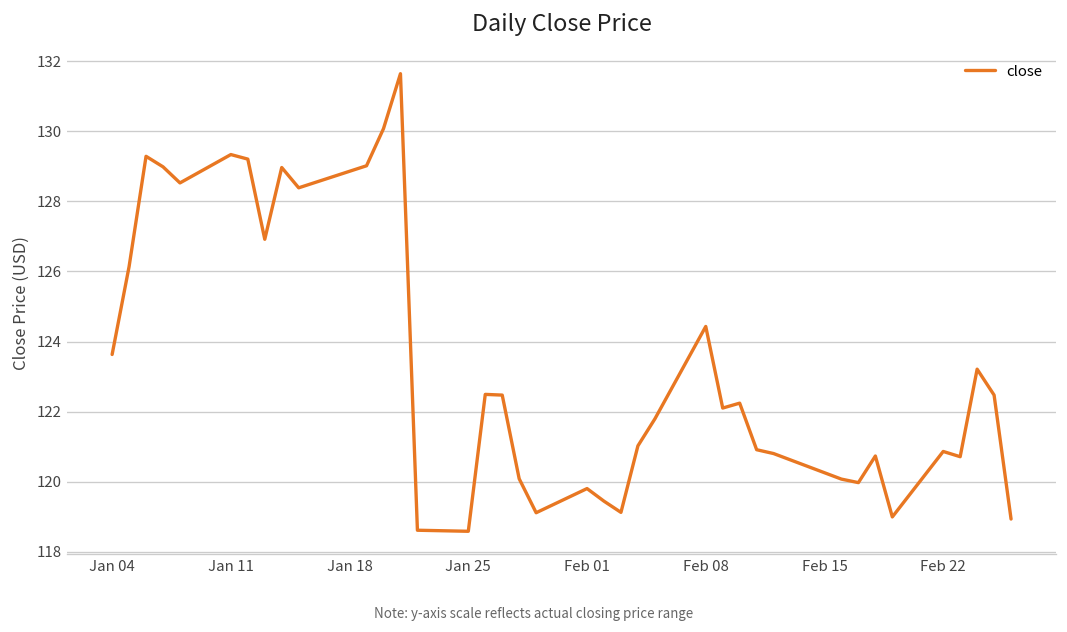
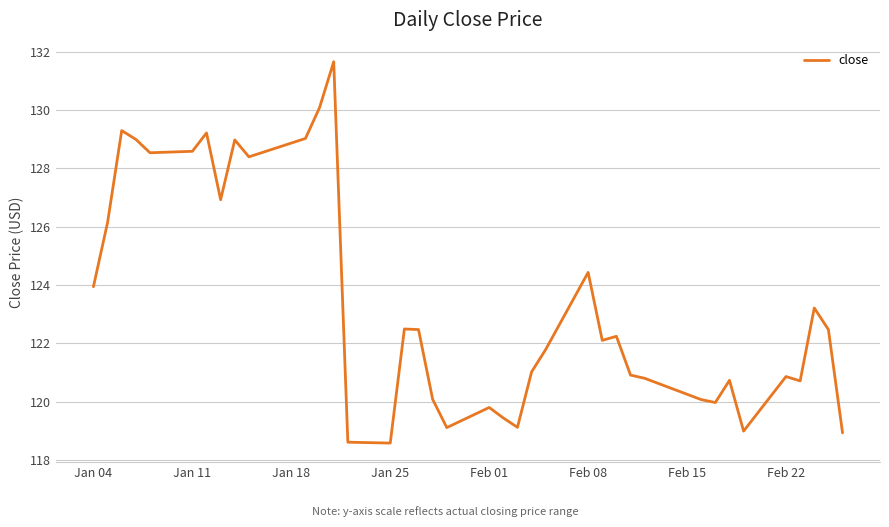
  {
-   "Jan 04": 123.6,
-   "Jan 11": 129.3,
+   "Jan 04": 123.9,
+   "Jan 11": 128.6,
    "Jan 25": 118.6,
    "Feb 01": 119.8,
    "Feb 08": 124.4,
    "Feb 22": 120.9
  }
